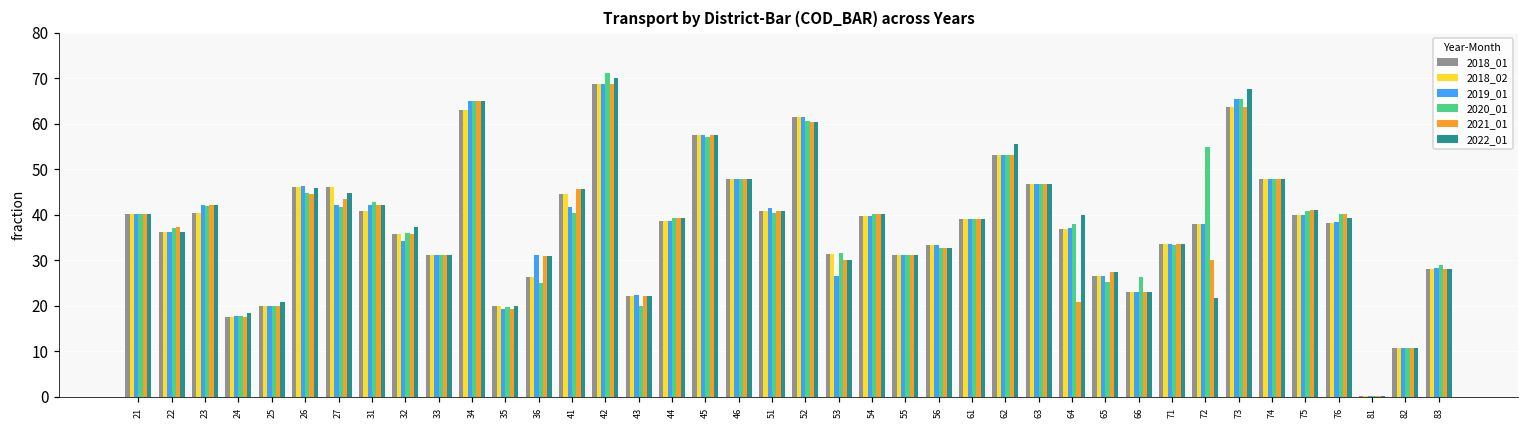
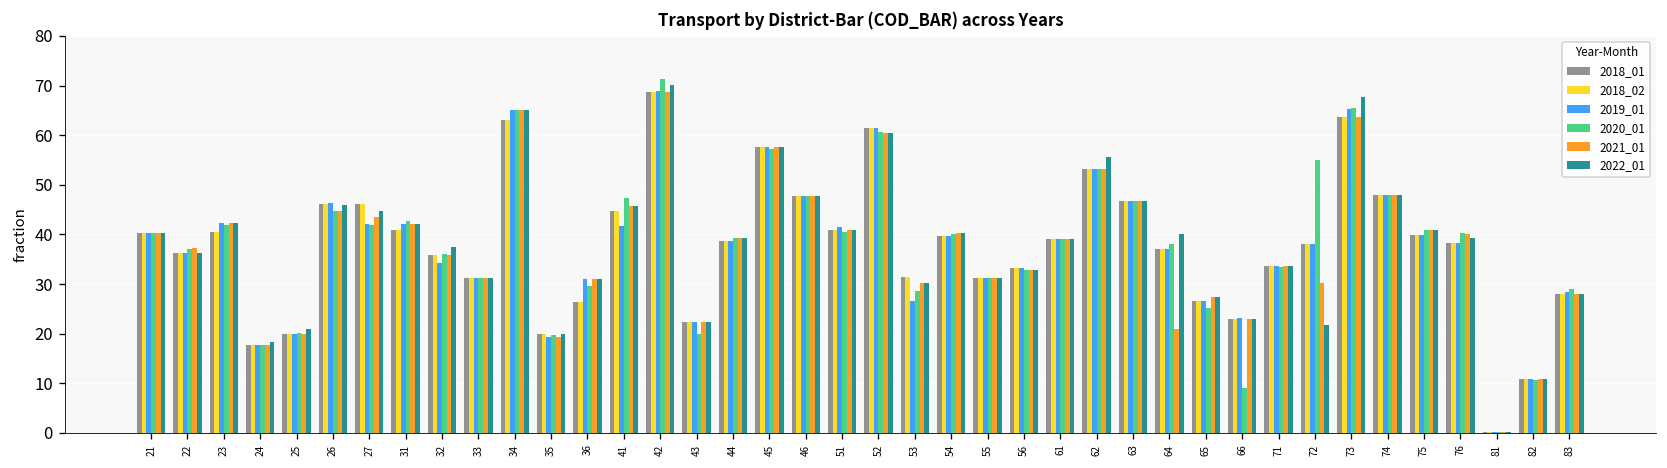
  {
    "2020_01": {
      "21": 40,
      "22": 37,
      "23": 42,
      "24": 18,
      "25": 20,
      "26": 45,
      "27": 42,
      "31": 43,
      "32": 36,
      "33": 31,
      "34": 65,
      "35": 20,
-     "36": 25,
-     "41": 40,
+     "36": 30,
+     "41": 47,
      "42": 71,
      "43": 20,
      "44": 39,
      "45": 57,
      "46": 48,
      "51": 40,
      "52": 61,
-     "53": 32,
+     "53": 29,
      "54": 40,
      "55": 31,
      "56": 33,
      "61": 39,
      "62": 53,
      "63": 47,
      "64": 38,
      "65": 25,
-     "66": 26,
+     "66": 9,
      "71": 33,
      "72": 55,
      "73": 66,
      "74": 48,
      "75": 41,
      "76": 40,
      "82": 11,
      "83": 29
    }
  }
